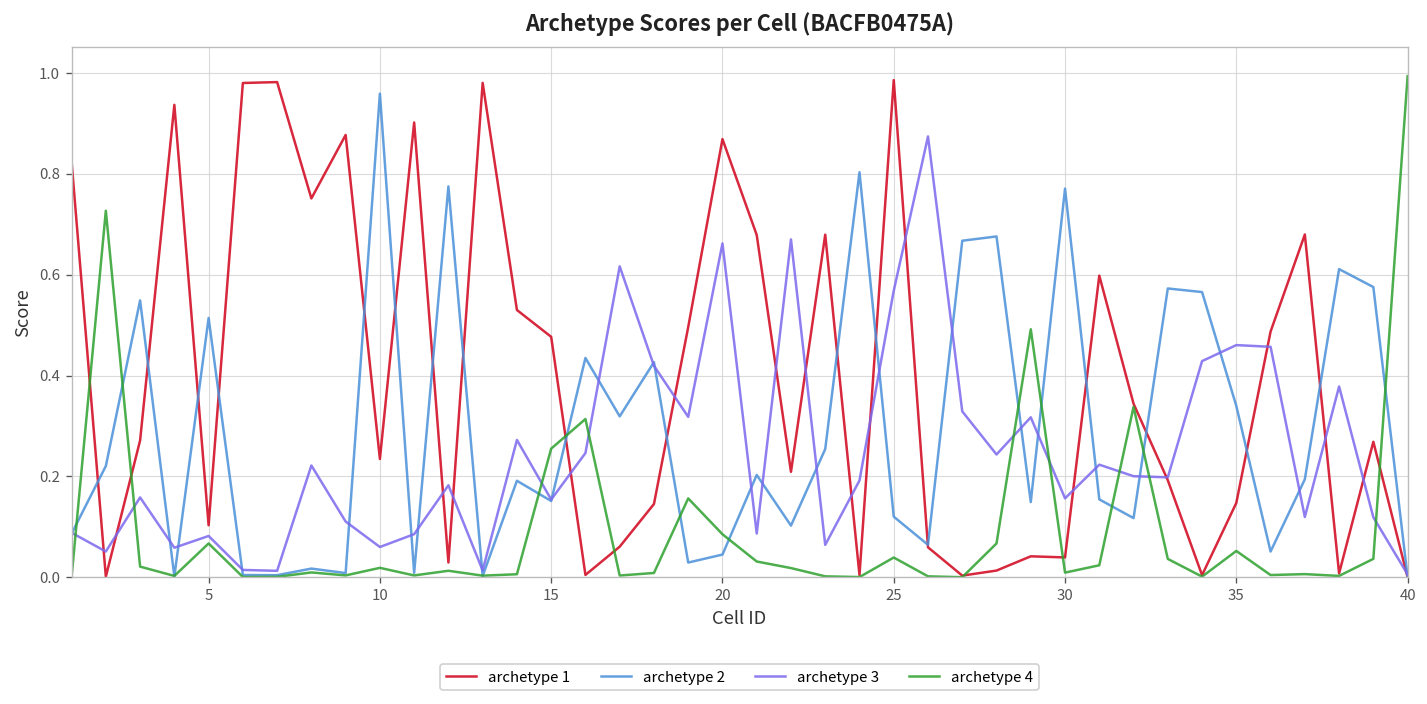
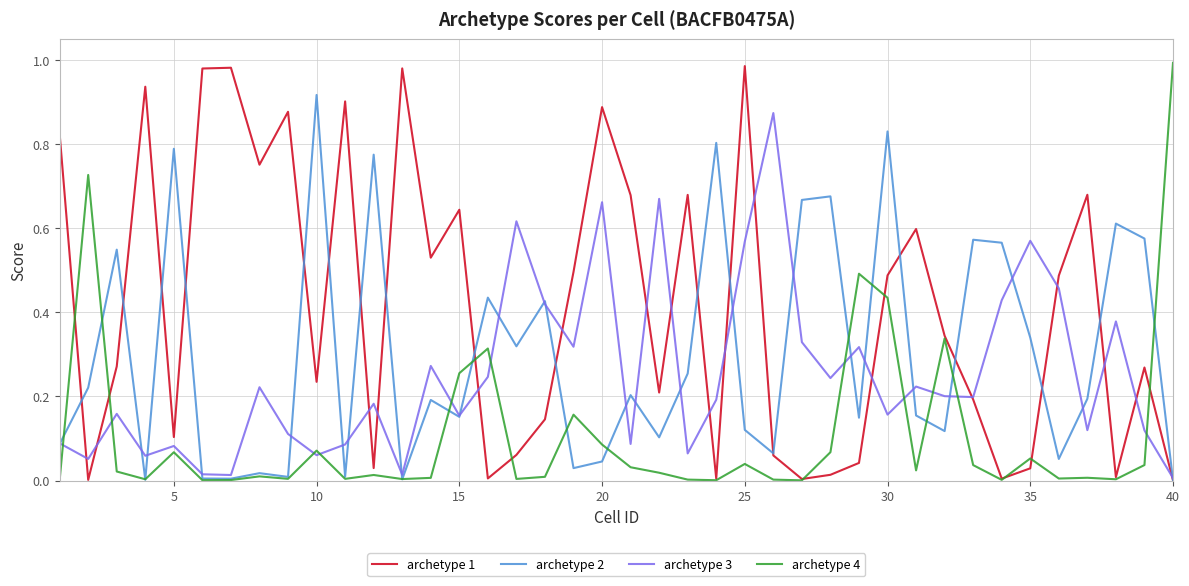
  {
    "archetype 1": {
      "5": 0.10,
      "10": 0.23,
-     "15": 0.48,
-     "20": 0.87,
+     "15": 0.64,
+     "20": 0.89,
      "25": 0.99,
-     "30": 0.04,
-     "35": 0.15
+     "30": 0.49,
+     "35": 0.03
    },
    "archetype 2": {
-     "5": 0.51,
-     "10": 0.96,
+     "5": 0.79,
+     "10": 0.92,
      "20": 0.05,
      "25": 0.12,
-     "30": 0.77,
+     "30": 0.83,
      "35": 0.34
    },
    "archetype 3": {
      "5": 0.08,
      "10": 0.06,
      "20": 0.66,
      "25": 0.57,
      "30": 0.16,
-     "35": 0.46
+     "35": 0.57
    },
    "archetype 4": {
      "5": 0.07,
-     "10": 0.02,
+     "10": 0.07,
      "15": 0.26,
      "20": 0.09,
      "25": 0.04,
-     "30": 0.01,
+     "30": 0.43,
      "35": 0.05,
      "40": 0.99
    }
  }
